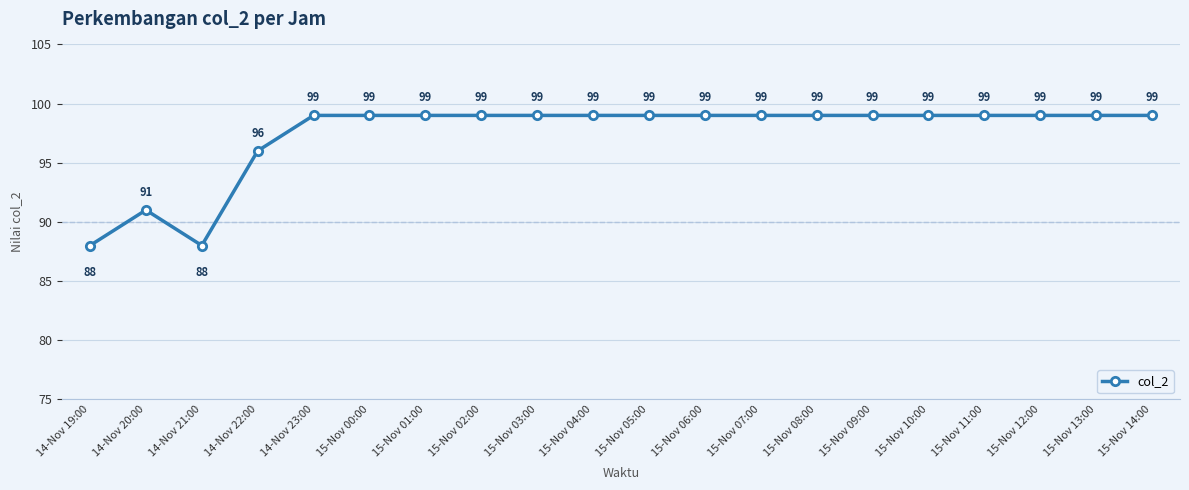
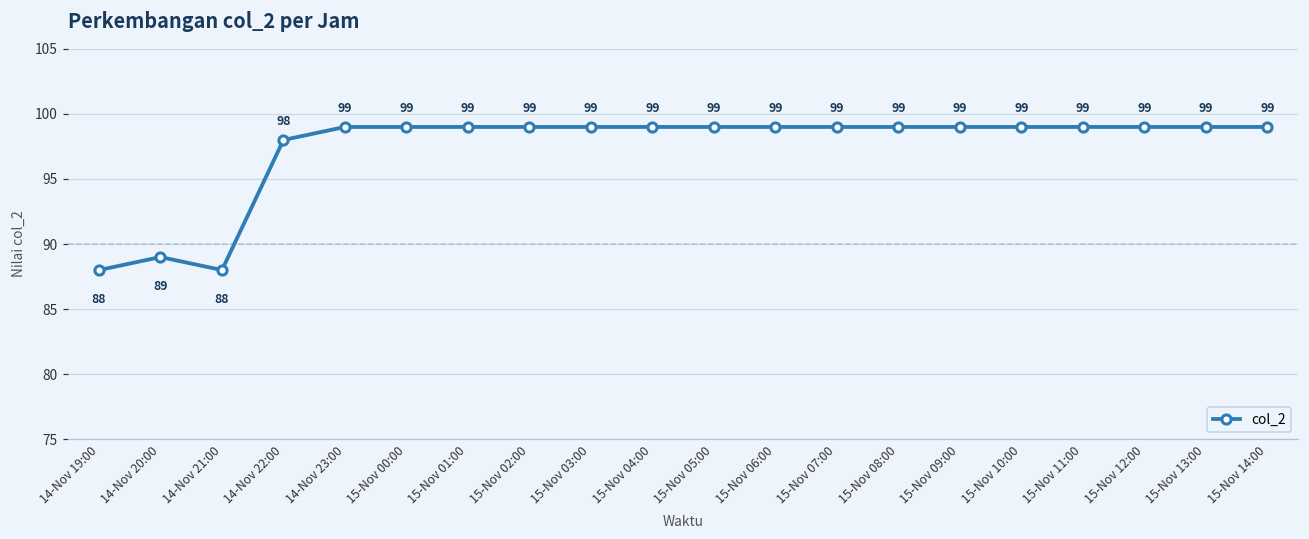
  {
    "14-Nov 19:00": 88,
-   "14-Nov 20:00": 91,
+   "14-Nov 20:00": 89,
    "14-Nov 21:00": 88,
-   "14-Nov 22:00": 96,
+   "14-Nov 22:00": 98,
    "14-Nov 23:00": 99,
    "15-Nov 00:00": 99,
    "15-Nov 01:00": 99,
    "15-Nov 02:00": 99,
    "15-Nov 03:00": 99,
    "15-Nov 04:00": 99,
    "15-Nov 05:00": 99,
    "15-Nov 06:00": 99,
    "15-Nov 07:00": 99,
    "15-Nov 08:00": 99,
    "15-Nov 09:00": 99,
    "15-Nov 10:00": 99,
    "15-Nov 11:00": 99,
    "15-Nov 12:00": 99,
    "15-Nov 13:00": 99,
    "15-Nov 14:00": 99
  }
